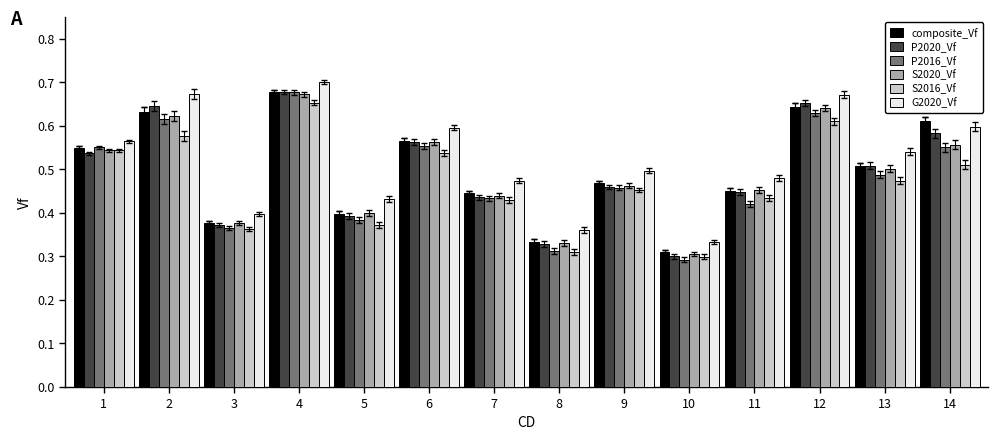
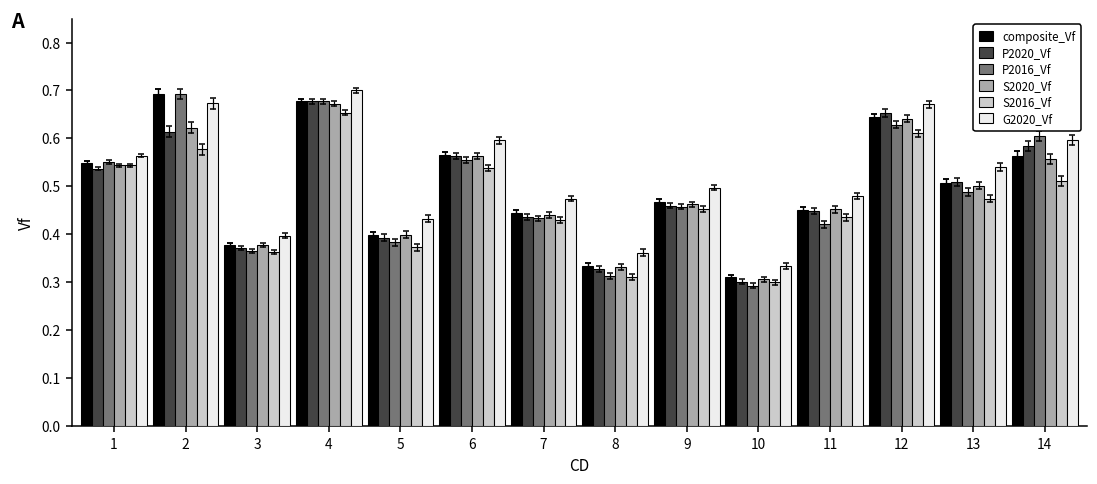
  {
    "composite_Vf": {
      "1": 0.55,
-     "2": 0.63,
+     "2": 0.69,
      "3": 0.38,
      "4": 0.68,
      "5": 0.40,
      "6": 0.56,
      "7": 0.45,
      "8": 0.33,
      "9": 0.47,
      "10": 0.31,
      "11": 0.45,
      "12": 0.64,
      "13": 0.51,
-     "14": 0.61
+     "14": 0.56
    },
    "P2020_Vf": {
      "1": 0.54,
-     "2": 0.65,
+     "2": 0.61,
      "3": 0.37,
      "4": 0.68,
      "5": 0.39,
      "6": 0.56,
      "7": 0.44,
      "8": 0.33,
      "9": 0.46,
      "10": 0.30,
      "11": 0.45,
      "12": 0.65,
      "13": 0.51,
      "14": 0.58
    },
    "P2016_Vf": {
      "1": 0.55,
-     "2": 0.62,
+     "2": 0.69,
      "3": 0.37,
      "4": 0.68,
      "5": 0.38,
      "6": 0.55,
      "7": 0.43,
      "8": 0.31,
      "9": 0.46,
      "10": 0.29,
      "11": 0.42,
      "12": 0.63,
      "13": 0.49,
-     "14": 0.55
+     "14": 0.60
    }
  }
